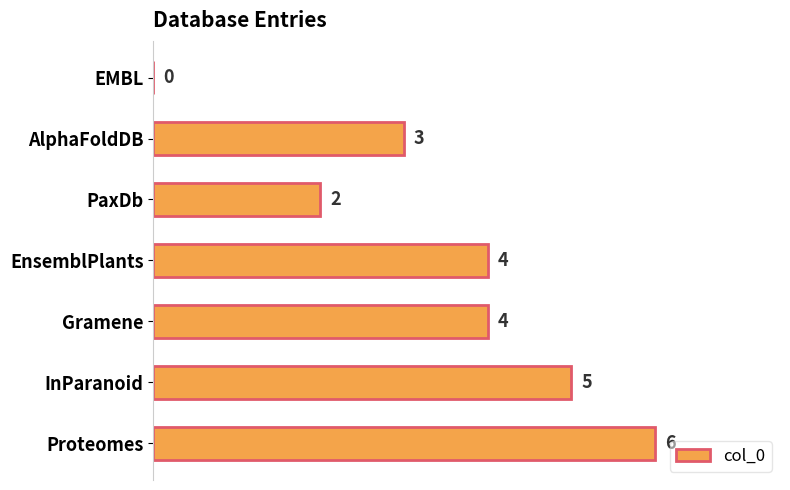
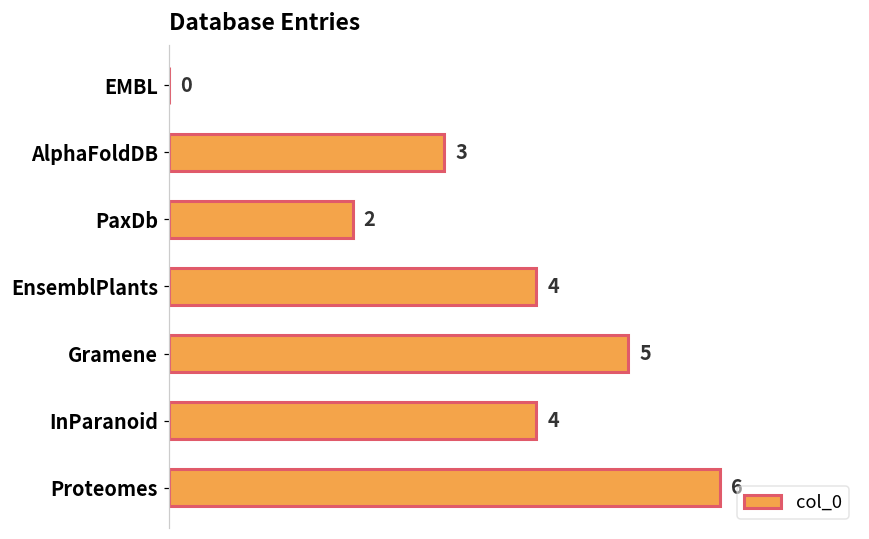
  {
    "EMBL": 0,
    "AlphaFoldDB": 3,
    "PaxDb": 2,
    "EnsemblPlants": 4,
-   "Gramene": 4,
-   "InParanoid": 5
+   "Gramene": 5,
+   "InParanoid": 4
  }
